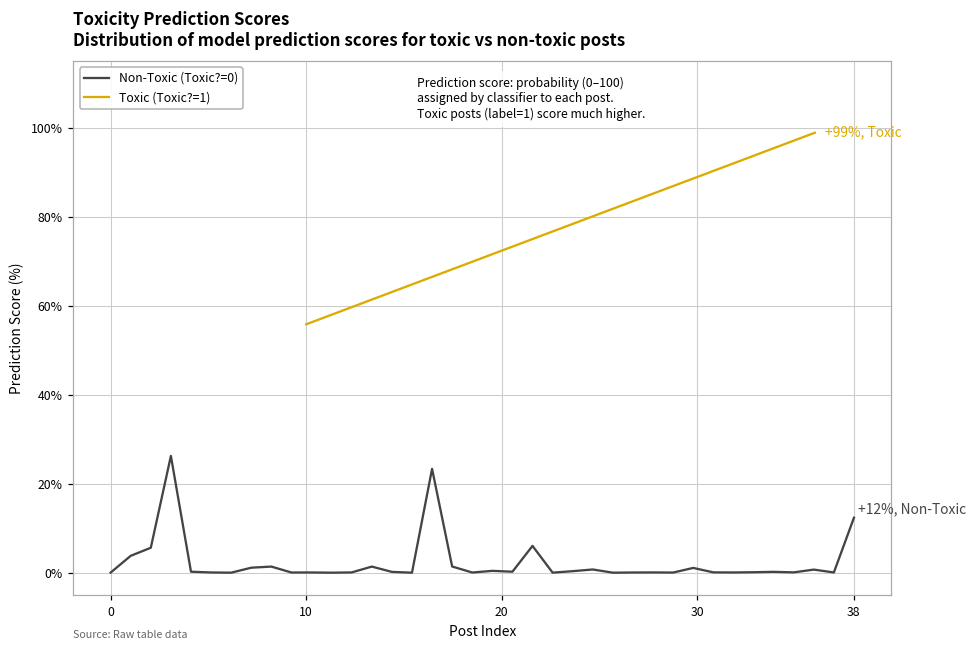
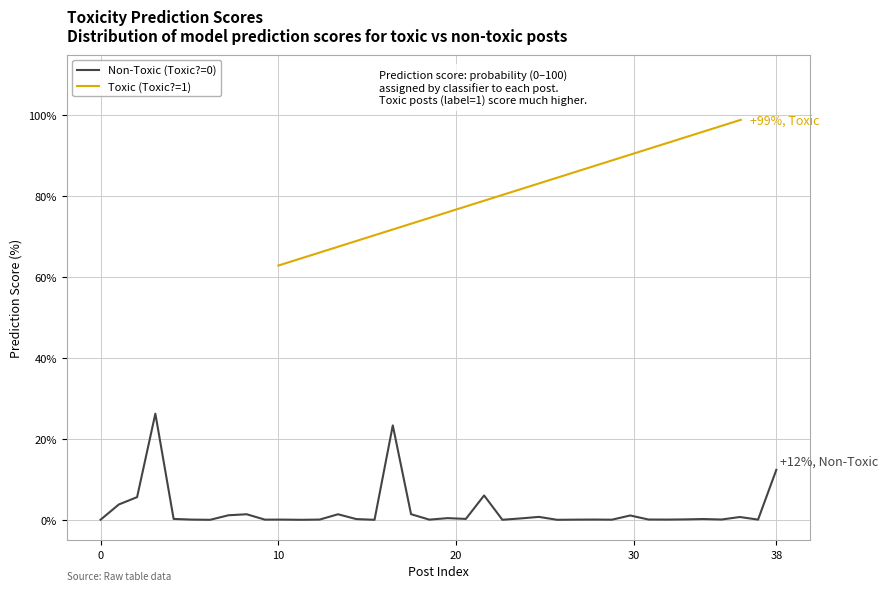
  {
    "Non-Toxic (Toxic?=0)": {
      "38": "+12%,"
    },
    "Toxic (Toxic?=1)": {
-     "10": "56%"
+     "10": "63%"
    }
  }
